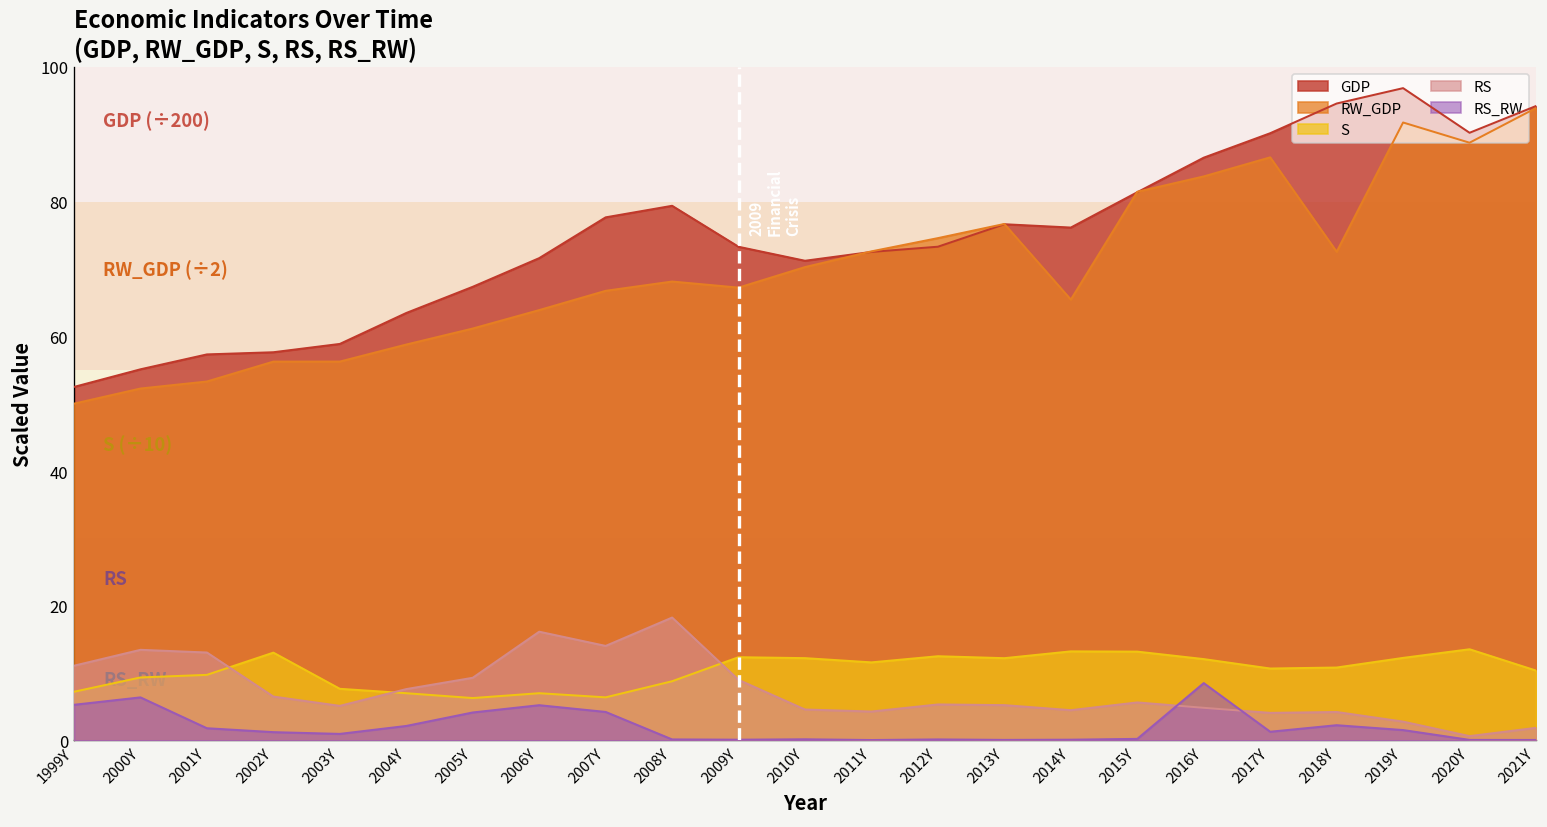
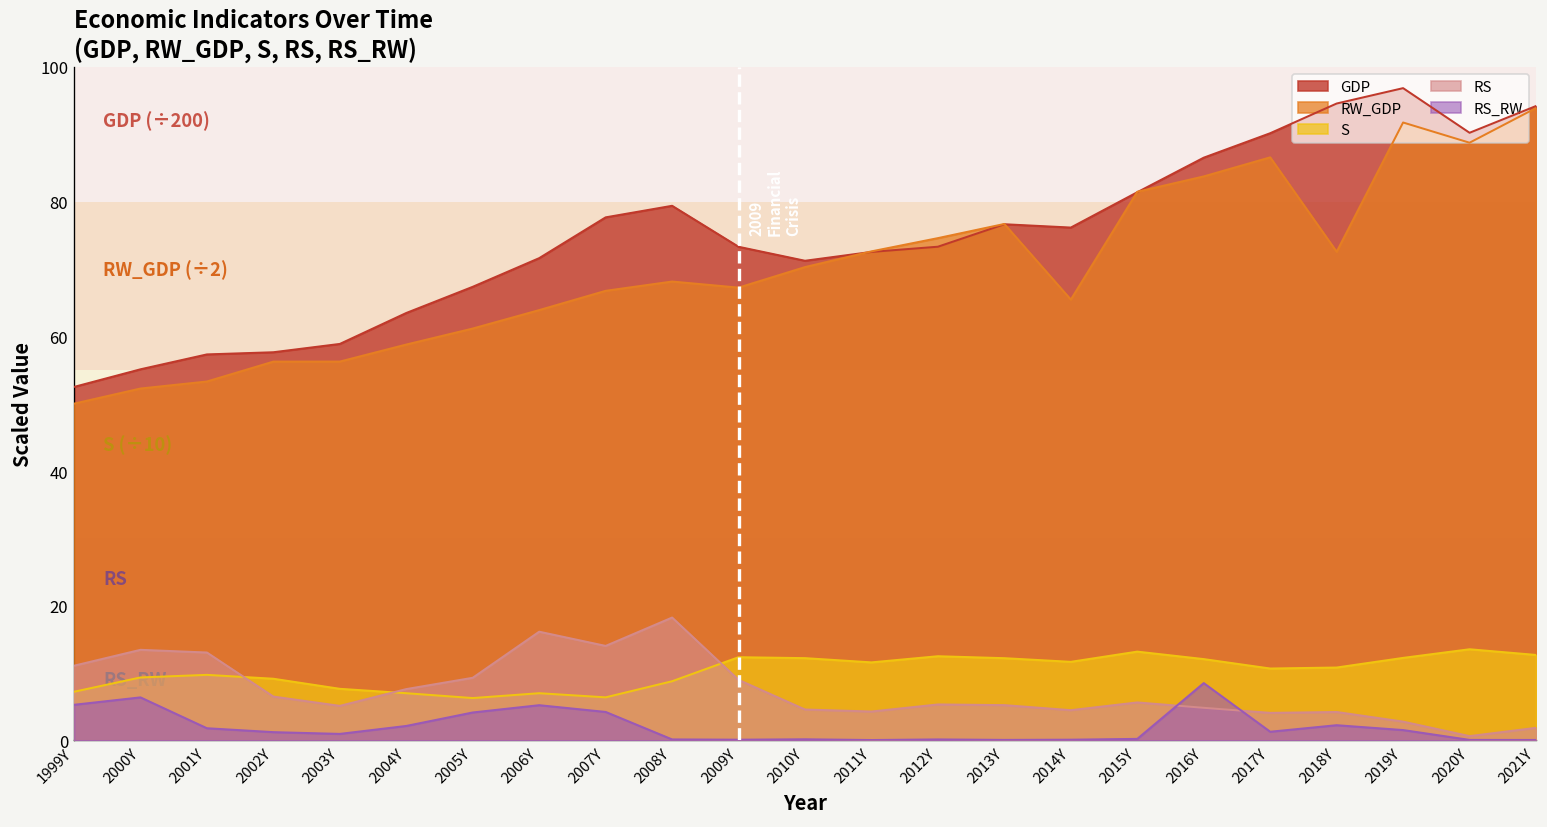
  {
    "GDP": {
      "1999Y": 52,
      "2000Y": 55,
      "2001Y": 57,
      "2002Y": 58,
      "2003Y": 59,
      "2004Y": 63,
      "2005Y": 67,
      "2006Y": 72,
      "2007Y": 78,
      "2008Y": 79,
      "2009Y": 73,
      "2010Y": 71,
      "2012Y": 73,
      "2014Y": 76,
      "2016Y": 87,
      "2017Y": 90
    },
    "RW_GDP": {
      "1999Y": 50,
      "2000Y": 52,
      "2001Y": 53,
      "2002Y": 56,
      "2003Y": 56,
      "2004Y": 59,
      "2005Y": 61,
      "2006Y": 64,
      "2007Y": 67,
      "2008Y": 68,
      "2009Y": 67,
      "2010Y": 70,
      "2012Y": 75,
      "2014Y": 65,
      "2016Y": 84,
      "2017Y": 87,
      "2018Y": 73
    },
    "S": {
      "1999Y": 7,
      "2000Y": 9,
      "2001Y": 10,
-     "2002Y": 13,
+     "2002Y": 9,
      "2003Y": 8,
      "2004Y": 7,
      "2005Y": 6,
      "2006Y": 7,
      "2007Y": 6,
      "2008Y": 9,
      "2009Y": 12,
      "2010Y": 12,
      "2011Y": 12,
      "2012Y": 13,
      "2013Y": 12,
-     "2014Y": 13,
+     "2014Y": 12,
      "2015Y": 13,
      "2016Y": 12,
      "2017Y": 11,
      "2018Y": 11,
      "2019Y": 12,
      "2020Y": 14,
-     "2021Y": 10
+     "2021Y": 13
    },
    "RS": {
      "1999Y": 11,
      "2000Y": 13,
      "2001Y": 13,
      "2002Y": 7,
      "2003Y": 5,
      "2004Y": 8,
      "2005Y": 9,
      "2006Y": 16,
      "2007Y": 14,
      "2008Y": 18,
      "2009Y": 9,
      "2010Y": 5,
      "2011Y": 4,
      "2012Y": 5,
      "2013Y": 5,
      "2014Y": 5,
      "2015Y": 6,
      "2016Y": 5,
      "2017Y": 4,
      "2018Y": 4,
      "2019Y": 3,
      "2020Y": 1,
      "2021Y": 2
    },
    "RS_RW": {
      "1999Y": 5,
      "2000Y": 6,
      "2001Y": 2,
      "2002Y": 1,
      "2003Y": 1,
      "2004Y": 2,
      "2005Y": 4,
      "2006Y": 5,
      "2007Y": 4,
      "2008Y": 0,
      "2009Y": 0,
      "2010Y": 0,
      "2011Y": 0,
      "2012Y": 0,
      "2013Y": 0,
      "2014Y": 0,
      "2015Y": 0,
      "2016Y": 9,
      "2017Y": 1,
      "2018Y": 2,
      "2019Y": 2,
      "2020Y": 0,
      "2021Y": 0
    }
  }
